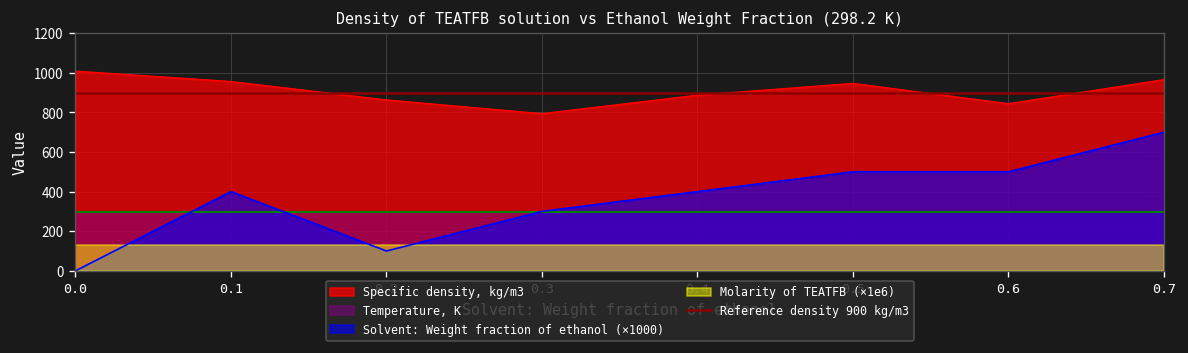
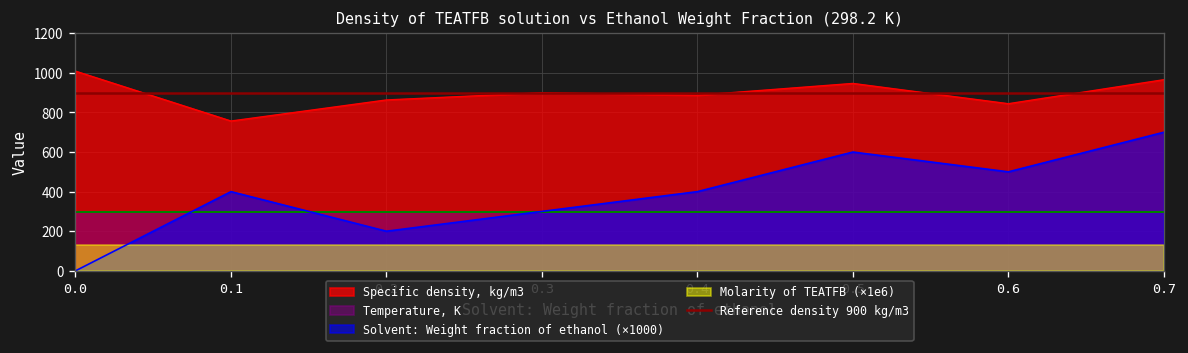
  {
    "Specific density, kg/m3": {
      "0.0": 1010,
-     "0.1": 960,
+     "0.1": 760,
      "0.2": 860,
-     "0.3": 790,
+     "0.3": 900,
      "0.4": 890,
      "0.5": 950,
      "0.6": 840,
      "0.7": 970
    },
    "Temperature, K": {
      "0.0": 300,
      "0.1": 300,
      "0.2": 300,
      "0.4": 300,
      "0.5": 300,
      "0.6": 300,
      "0.7": 300
    },
    "Solvent: Weight fraction of ethanol (×1000)": {
      "0.0": 0,
      "0.1": 400,
-     "0.2": 100,
+     "0.2": 200,
      "0.4": 400,
-     "0.5": 500,
+     "0.5": 600,
      "0.6": 500,
      "0.7": 700
    },
    "Molarity of TEATFB (×1e6)": {
      "0.0": 130,
      "0.1": 130,
      "0.2": 130,
      "0.3": 130,
      "0.4": 130,
      "0.5": 130,
      "0.6": 130,
      "0.7": 130
    }
  }
